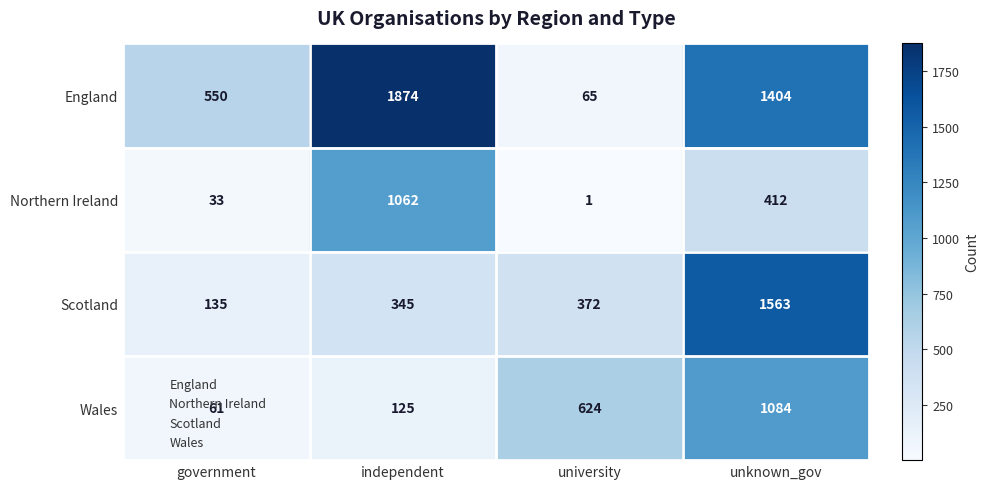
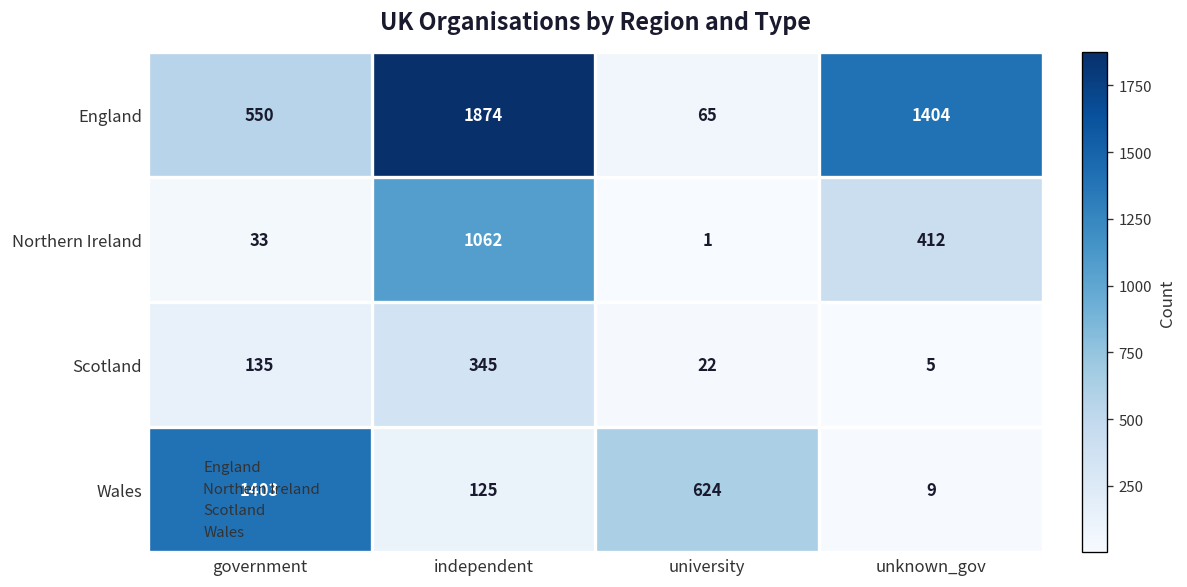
  {
    "England": {
      "government": 550,
      "independent": 1874,
      "university": 65,
      "unknown_gov": 1404
    },
    "Northern Ireland": {
      "government": 33,
      "independent": 1062,
      "university": 1,
      "unknown_gov": 412
    },
    "Scotland": {
      "government": 135,
      "independent": 345,
-     "university": 372,
-     "unknown_gov": 1563
+     "university": 22,
+     "unknown_gov": 5
    },
    "Wales": {
-     "government": 61,
+     "government": 1403,
      "independent": 125,
      "university": 624,
-     "unknown_gov": 1084
+     "unknown_gov": 9
    }
  }
